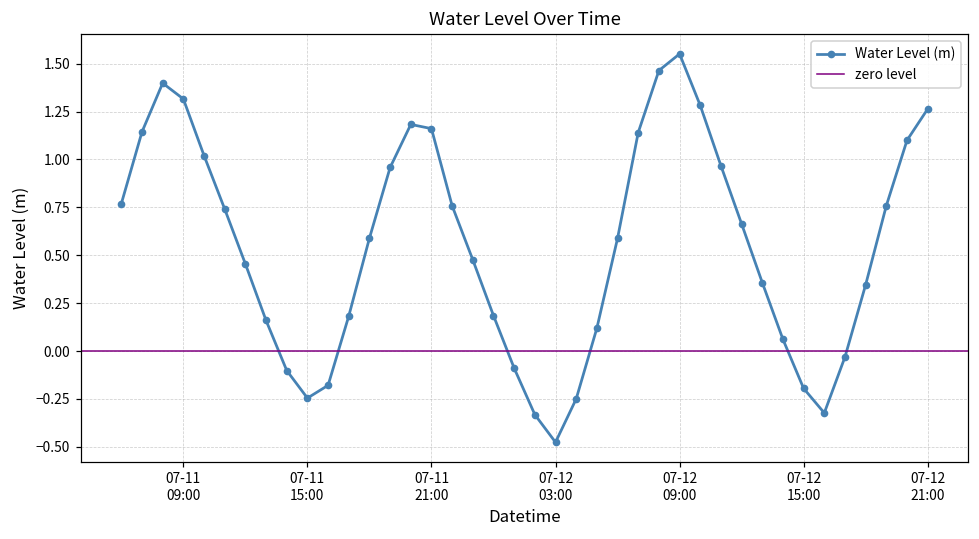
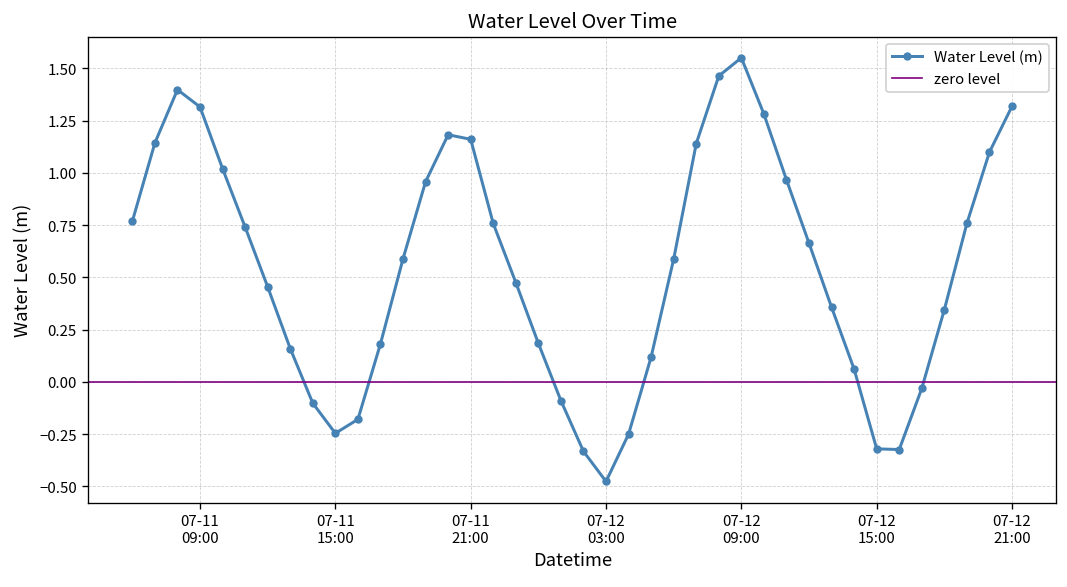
  {
    "07-11 09:00": 1.32,
    "07-11 15:00": -0.25,
    "07-11 21:00": 1.16,
    "07-12 03:00": -0.48,
    "07-12 09:00": 1.55,
-   "07-12 15:00": -0.19,
-   "07-12 21:00": 1.26
+   "07-12 15:00": -0.32,
+   "07-12 21:00": 1.32
  }
